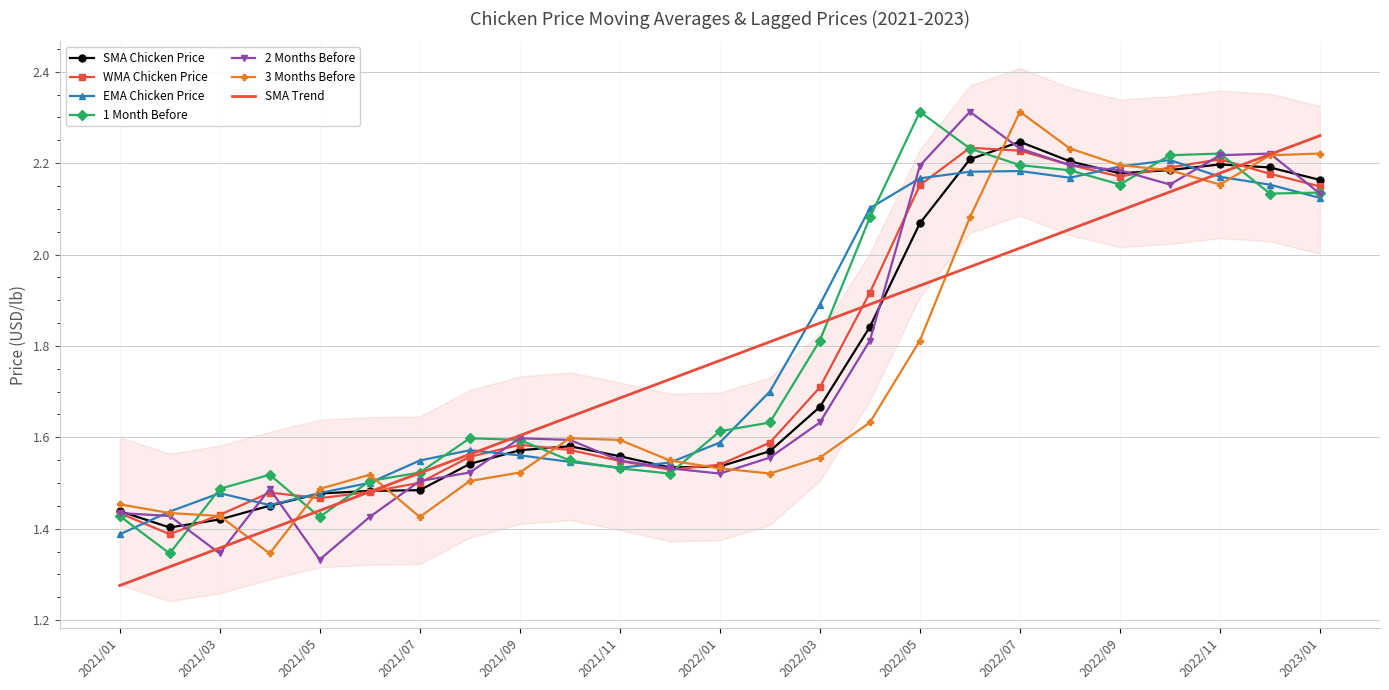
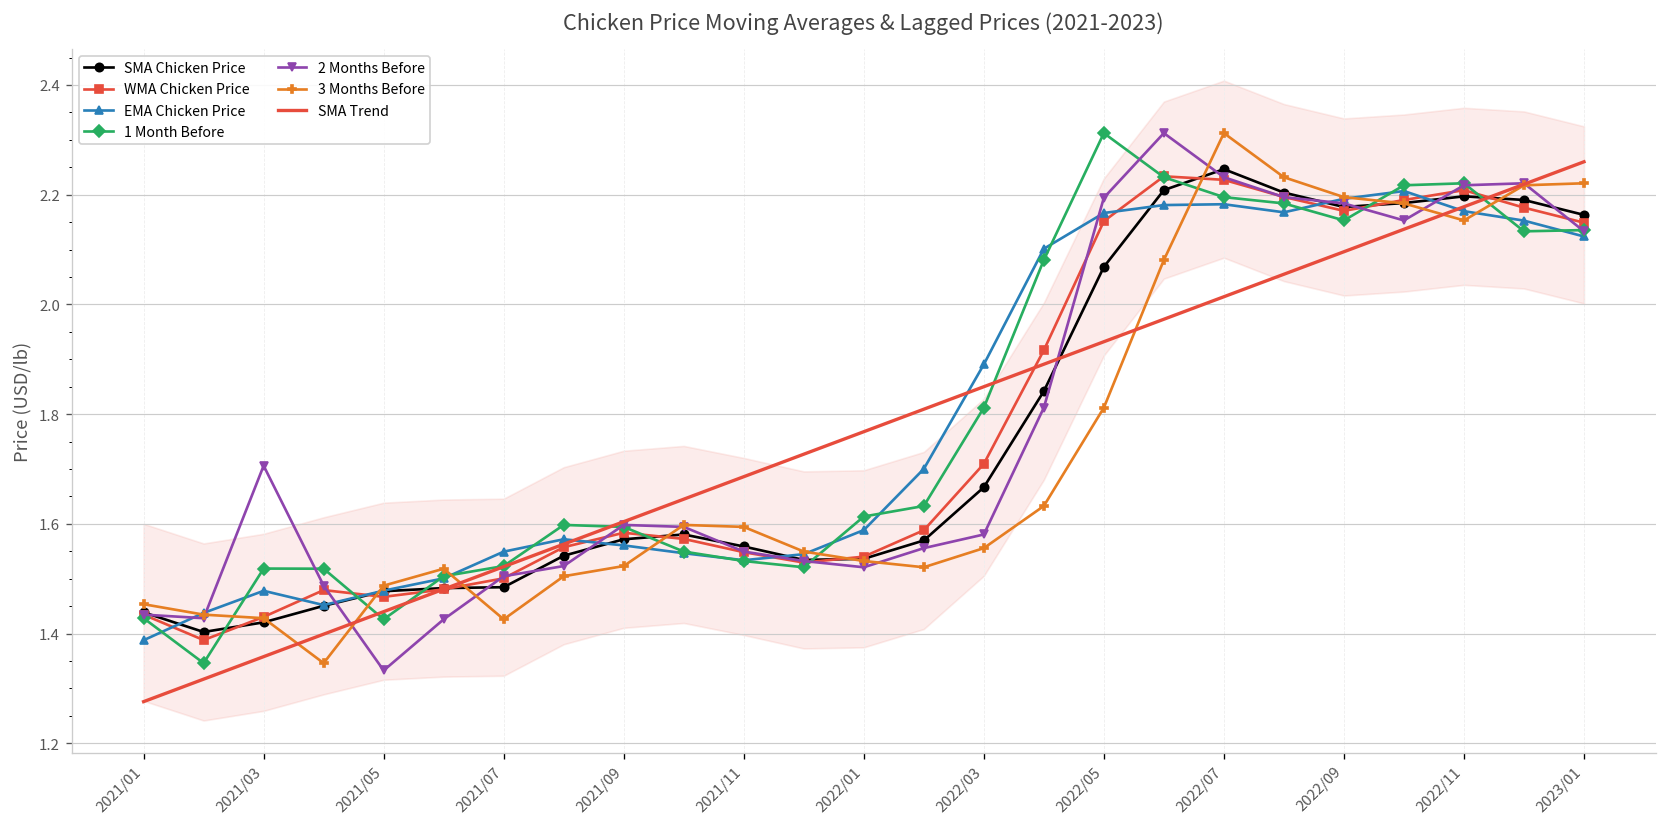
  {
    "SMA Chicken Price": {
      "2021/03": 1.42,
      "2021/07": 1.48,
      "2021/09": 1.57,
      "2021/11": 1.56,
      "2022/03": 1.67,
      "2022/05": 2.07,
      "2022/07": 2.25,
      "2022/09": 2.18,
      "2022/11": 2.20,
      "2023/01": 2.16
    },
    "EMA Chicken Price": {
      "2021/01": 1.39,
      "2021/03": 1.48,
      "2021/07": 1.55,
      "2021/09": 1.56,
      "2022/01": 1.59,
      "2022/03": 1.89,
      "2022/05": 2.17,
      "2022/07": 2.18,
      "2022/11": 2.17,
      "2023/01": 2.12
    },
    "1 Month Before": {
      "2021/01": 1.43,
-     "2021/03": 1.49,
+     "2021/03": 1.52,
      "2021/05": 1.43,
      "2022/01": 1.61,
      "2022/03": 1.81,
      "2022/05": 2.31,
      "2022/07": 2.20,
      "2022/09": 2.15
    },
    "2 Months Before": {
-     "2021/03": 1.35,
+     "2021/03": 1.71,
      "2021/05": 1.33,
      "2022/01": 1.52,
-     "2022/03": 1.63,
+     "2022/03": 1.58,
      "2022/05": 2.19,
      "2022/09": 2.18
    }
  }
